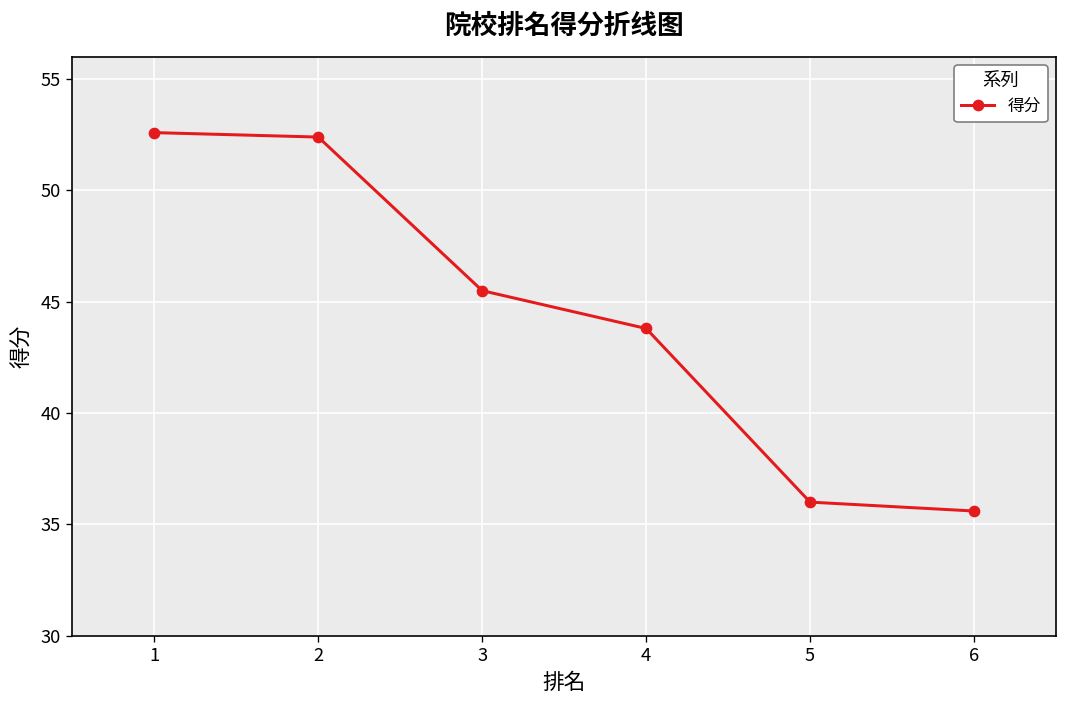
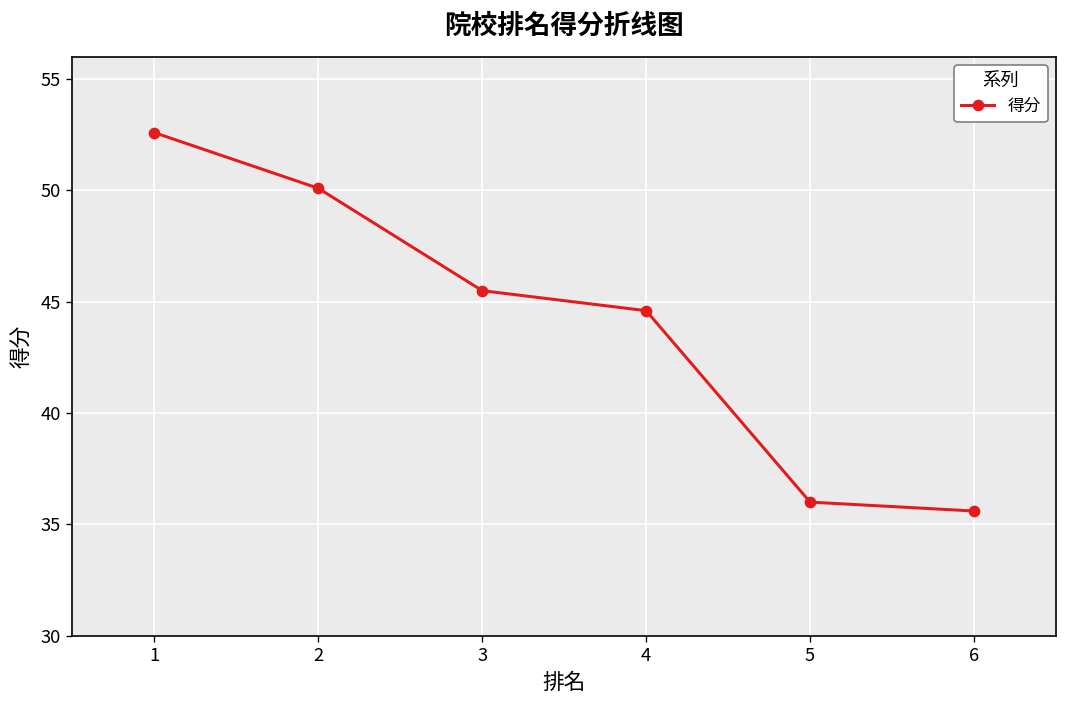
  {
    "1": 52.6,
-   "2": 52.4,
+   "2": 50.1,
    "3": 45.5,
-   "4": 43.8,
+   "4": 44.6,
    "5": 36.0,
    "6": 35.6
  }
